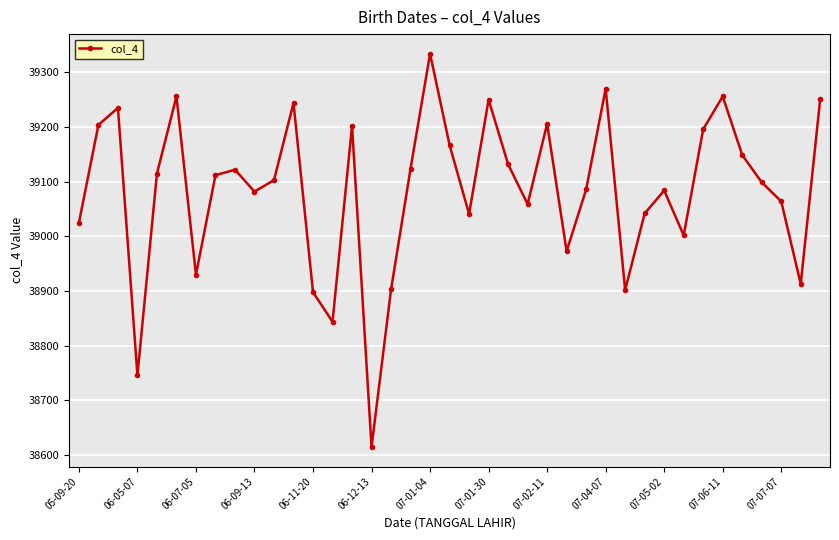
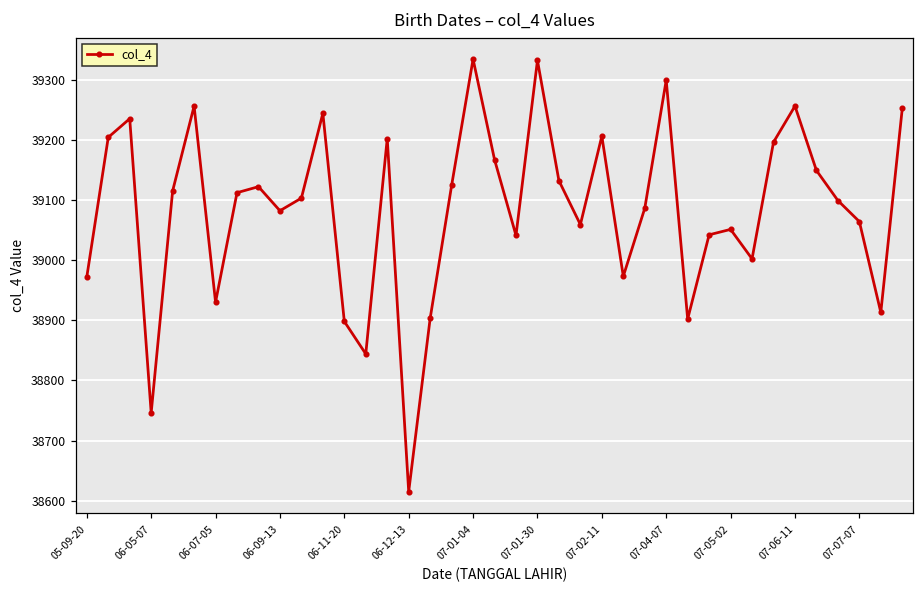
  {
-   "05-09-20": 39030,
+   "05-09-20": 38970,
    "06-05-07": 38750,
    "06-07-05": 38930,
    "06-09-13": 39080,
    "06-11-20": 38900,
    "06-12-13": 38620,
    "07-01-04": 39330,
-   "07-01-30": 39250,
+   "07-01-30": 39330,
    "07-02-11": 39210,
-   "07-04-07": 39270,
-   "07-05-02": 39080,
+   "07-04-07": 39300,
+   "07-05-02": 39050,
    "07-06-11": 39260,
    "07-07-07": 39060
  }
